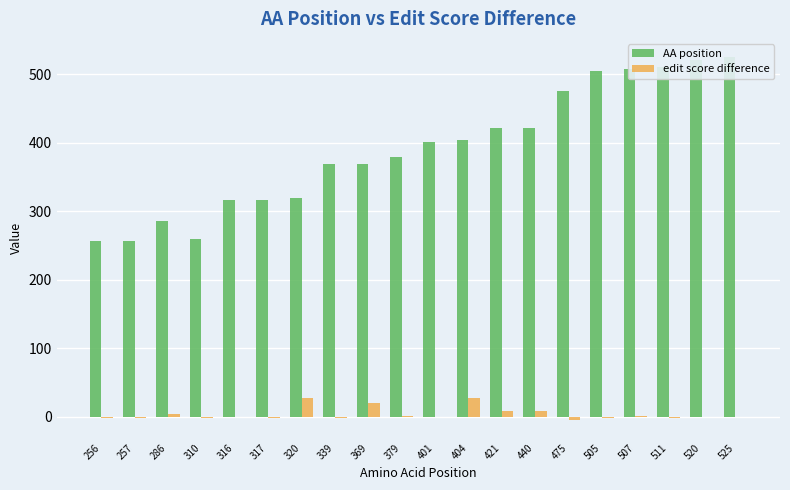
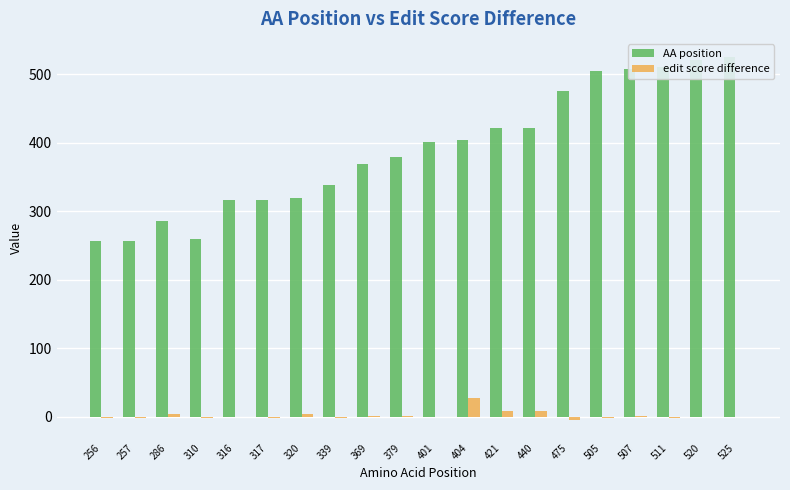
  {
    "AA position": {
      "256": 260,
      "257": 260,
      "286": 290,
      "310": 260,
      "316": 320,
      "317": 320,
      "320": 320,
-     "339": 370,
+     "339": 340,
      "369": 370,
      "379": 380,
      "401": 400,
      "404": 400,
      "421": 420,
      "440": 420,
      "475": 480,
      "505": 510
    },
    "edit score difference": {
      "286": 0,
      "316": 0,
-     "320": 30,
-     "369": 20,
+     "320": 0,
+     "369": 0,
      "401": 0,
      "404": 30,
      "421": 10,
      "440": 10,
      "475": 0,
      "520": 0,
      "525": 0
    }
  }
